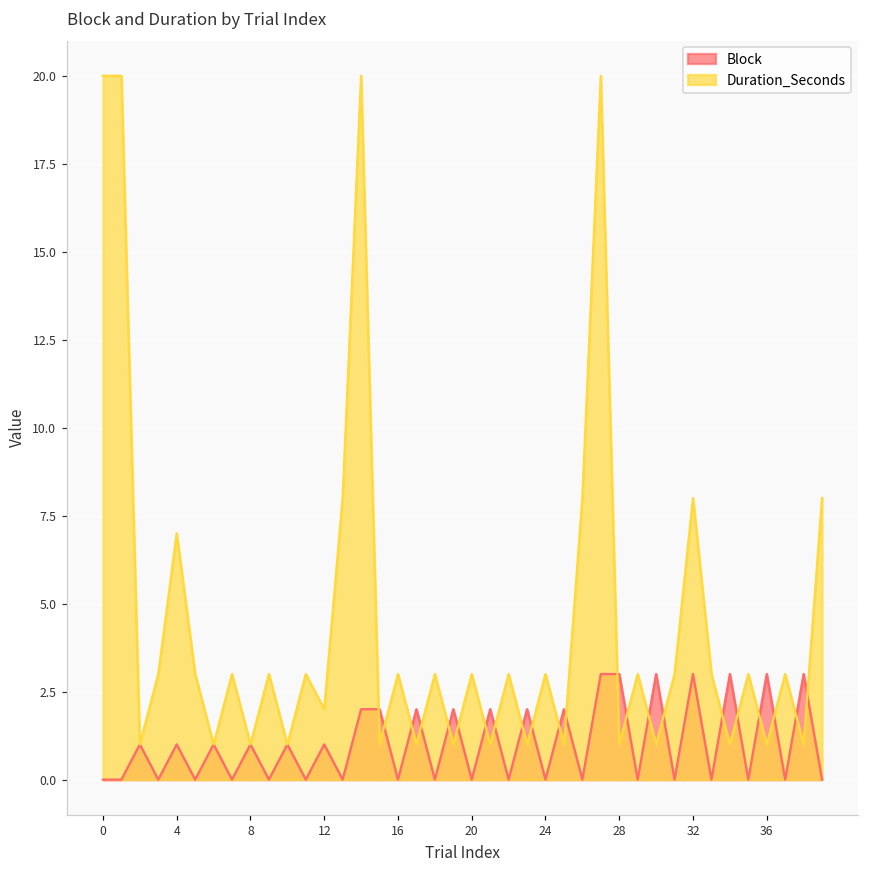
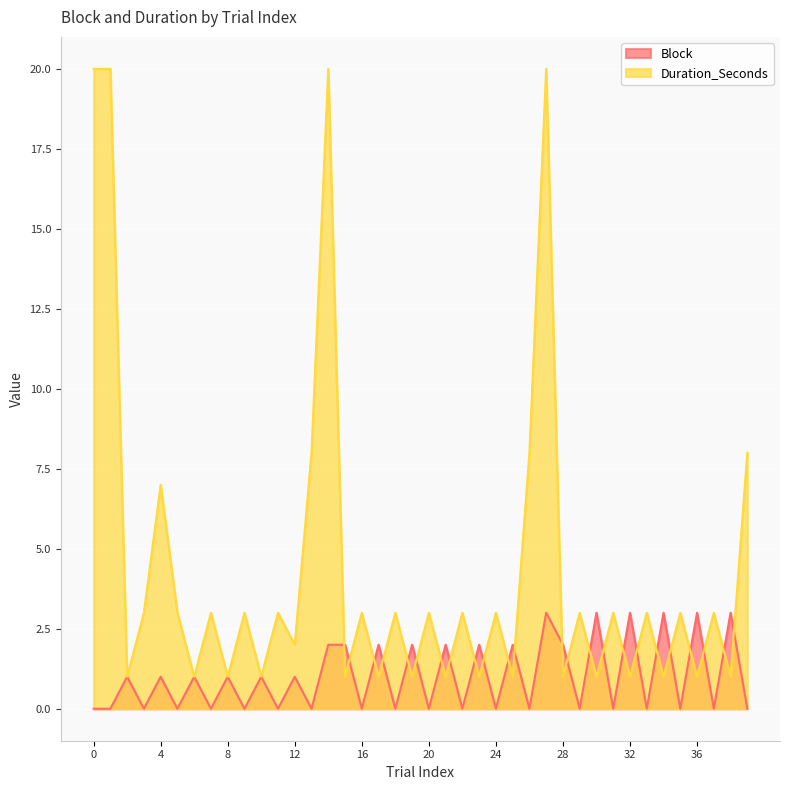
  {
    "Block": {
      "0": 0,
      "4": 1,
      "12": 1,
      "16": 0,
      "20": 0,
      "24": 0,
-     "28": 3,
+     "28": 2,
      "32": 3,
      "36": 3
    },
    "Duration_Seconds": {
      "0": 20,
      "4": 7,
      "12": 2,
      "16": 3,
      "20": 3,
      "24": 3,
      "28": 1,
-     "32": 8,
+     "32": 1,
      "36": 1
    }
  }
